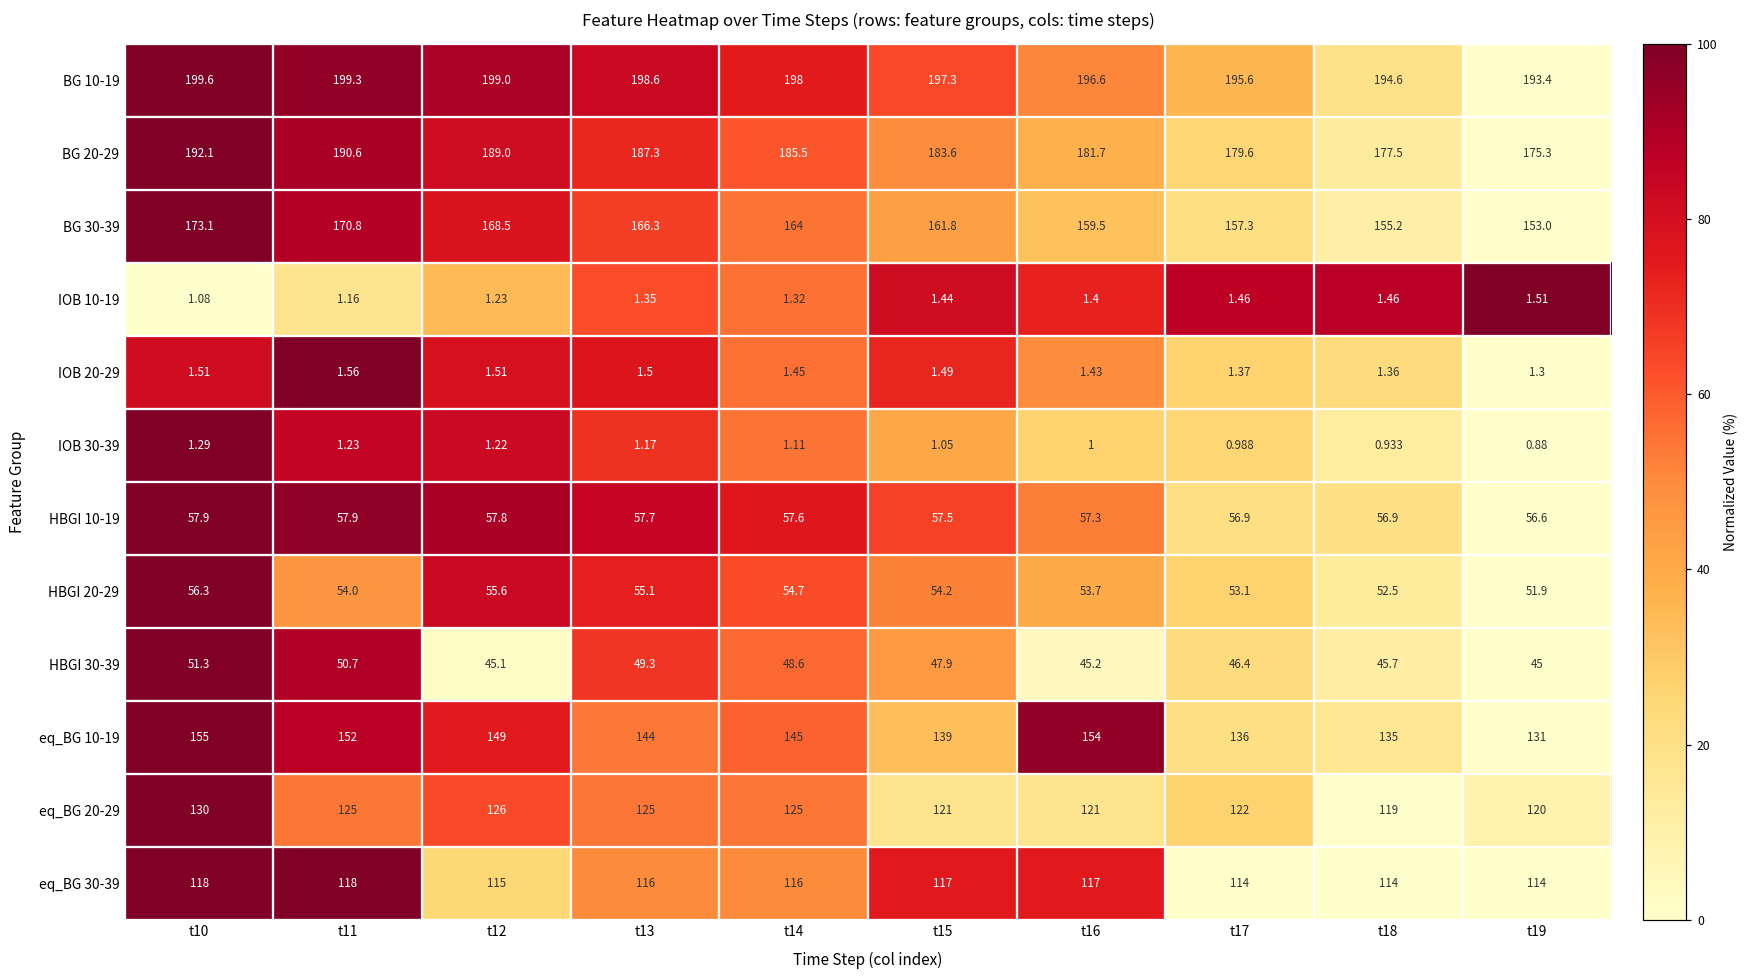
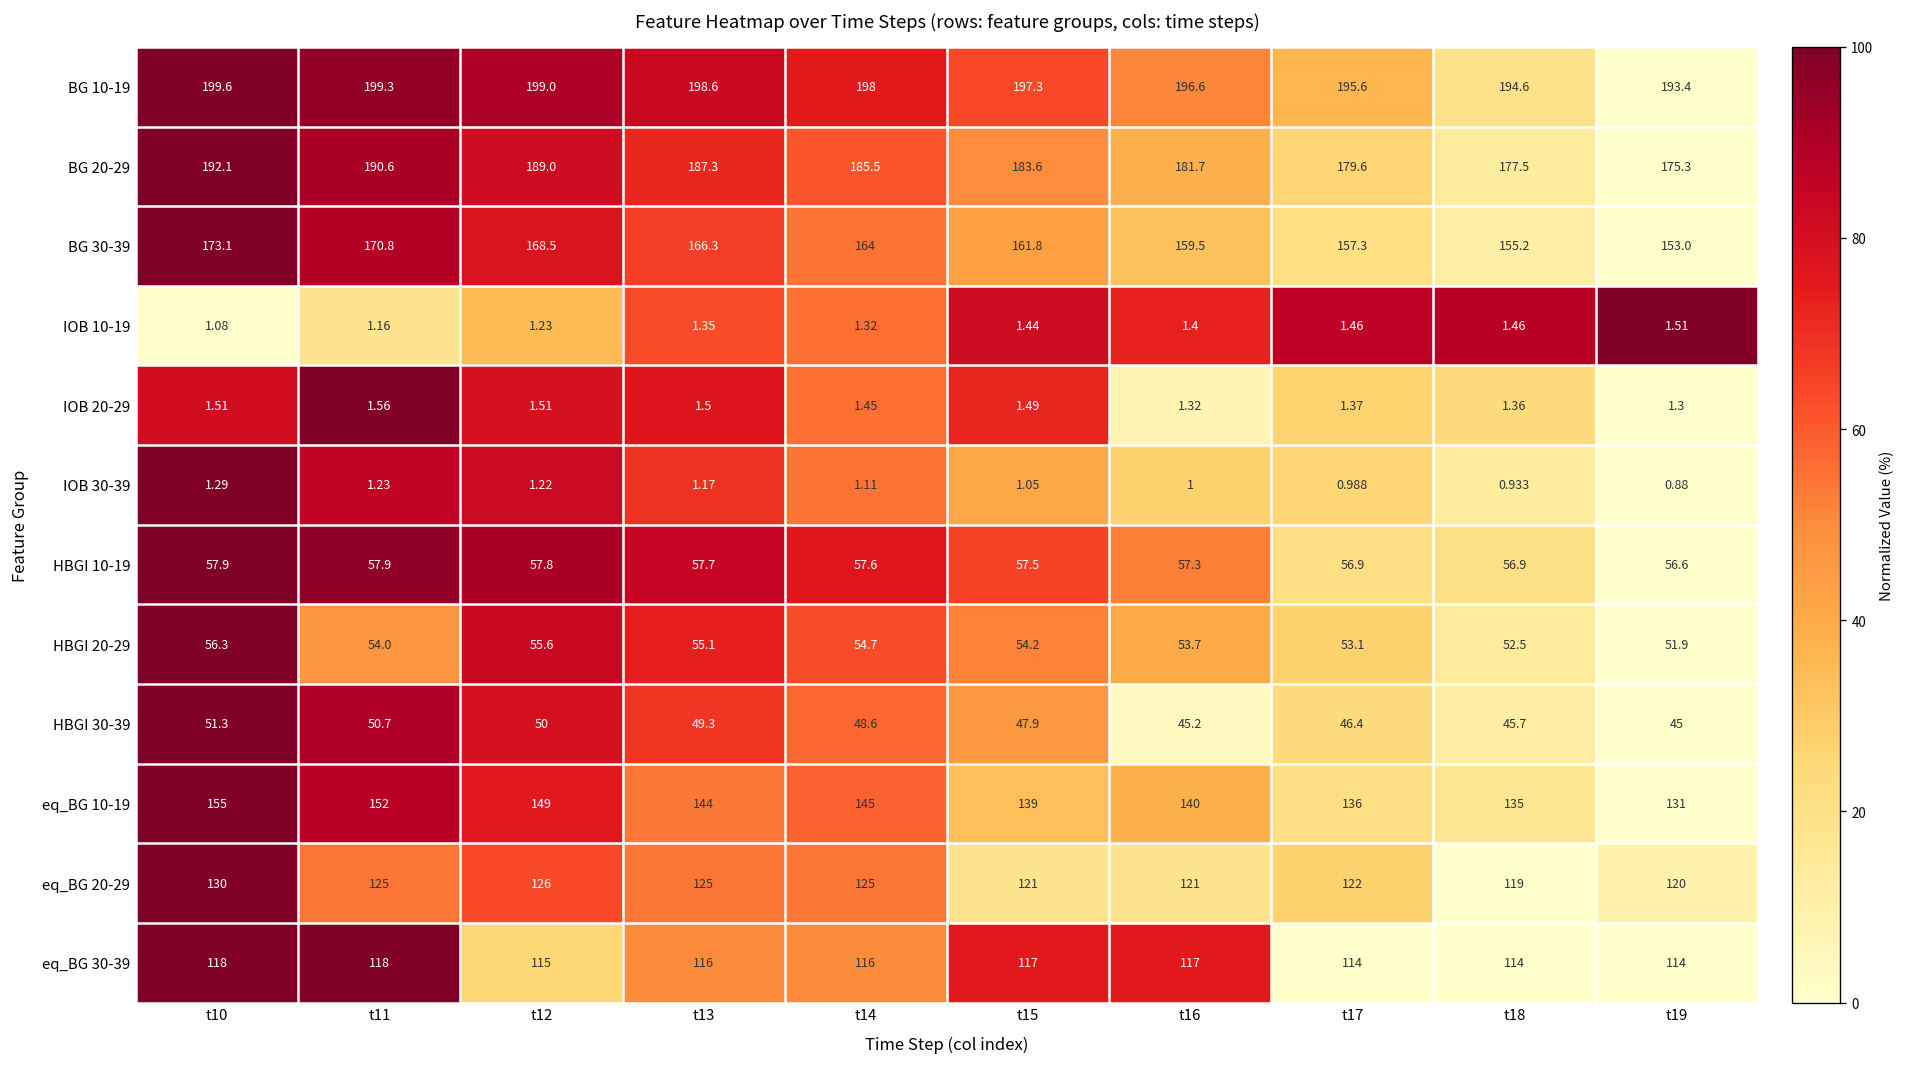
  {
    "BG 10-19": {
      "t10": 199.6,
      "t11": 199.3,
      "t12": 199.0,
      "t13": 198.6,
      "t14": 198,
      "t15": 197.3,
      "t16": 196.6,
      "t17": 195.6,
      "t18": 194.6,
      "t19": 193.4
    },
    "BG 20-29": {
      "t10": 192.1,
      "t11": 190.6,
      "t12": 189.0,
      "t13": 187.3,
      "t14": 185.5,
      "t15": 183.6,
      "t16": 181.7,
      "t17": 179.6,
      "t18": 177.5,
      "t19": 175.3
    },
    "BG 30-39": {
      "t10": 173.1,
      "t11": 170.8,
      "t12": 168.5,
      "t13": 166.3,
      "t14": 164,
      "t15": 161.8,
      "t16": 159.5,
      "t17": 157.3,
      "t18": 155.2,
      "t19": 153.0
    },
    "IOB 10-19": {
      "t10": 1.08,
      "t11": 1.16,
      "t12": 1.23,
      "t13": 1.35,
      "t14": 1.32,
      "t15": 1.44,
      "t16": 1.4,
      "t17": 1.46,
      "t18": 1.46,
      "t19": 1.51
    },
    "IOB 20-29": {
      "t10": 1.51,
      "t11": 1.56,
      "t12": 1.51,
      "t13": 1.5,
      "t14": 1.45,
      "t15": 1.49,
-     "t16": 1.43,
+     "t16": 1.32,
      "t17": 1.37,
      "t18": 1.36,
      "t19": 1.3
    },
    "IOB 30-39": {
      "t10": 1.29,
      "t11": 1.23,
      "t12": 1.22,
      "t13": 1.17,
      "t14": 1.11,
      "t15": 1.05,
      "t16": 1,
      "t17": 0.988,
      "t18": 0.933,
      "t19": 0.88
    },
    "HBGI 10-19": {
      "t10": 57.9,
      "t11": 57.9,
      "t12": 57.8,
      "t13": 57.7,
      "t14": 57.6,
      "t15": 57.5,
      "t16": 57.3,
      "t17": 56.9,
      "t18": 56.9,
      "t19": 56.6
    },
    "HBGI 20-29": {
      "t10": 56.3,
      "t11": 54.0,
      "t12": 55.6,
      "t13": 55.1,
      "t14": 54.7,
      "t15": 54.2,
      "t16": 53.7,
      "t17": 53.1,
      "t18": 52.5,
      "t19": 51.9
    },
    "HBGI 30-39": {
      "t10": 51.3,
      "t11": 50.7,
-     "t12": 45.1,
+     "t12": 50,
      "t13": 49.3,
      "t14": 48.6,
      "t15": 47.9,
      "t16": 45.2,
      "t17": 46.4,
      "t18": 45.7,
      "t19": 45
    },
    "eq_BG 10-19": {
      "t10": 155,
      "t11": 152,
      "t12": 149,
      "t13": 144,
      "t14": 145,
      "t15": 139,
-     "t16": 154,
+     "t16": 140,
      "t17": 136,
      "t18": 135,
      "t19": 131
    },
    "eq_BG 20-29": {
      "t10": 130,
      "t11": 125,
      "t12": 126,
      "t13": 125,
      "t14": 125,
      "t15": 121,
      "t16": 121,
      "t17": 122,
      "t18": 119,
      "t19": 120
    },
    "eq_BG 30-39": {
      "t10": 118,
      "t11": 118,
      "t12": 115,
      "t13": 116,
      "t14": 116,
      "t15": 117,
      "t16": 117,
      "t17": 114,
      "t18": 114,
      "t19": 114
    }
  }
